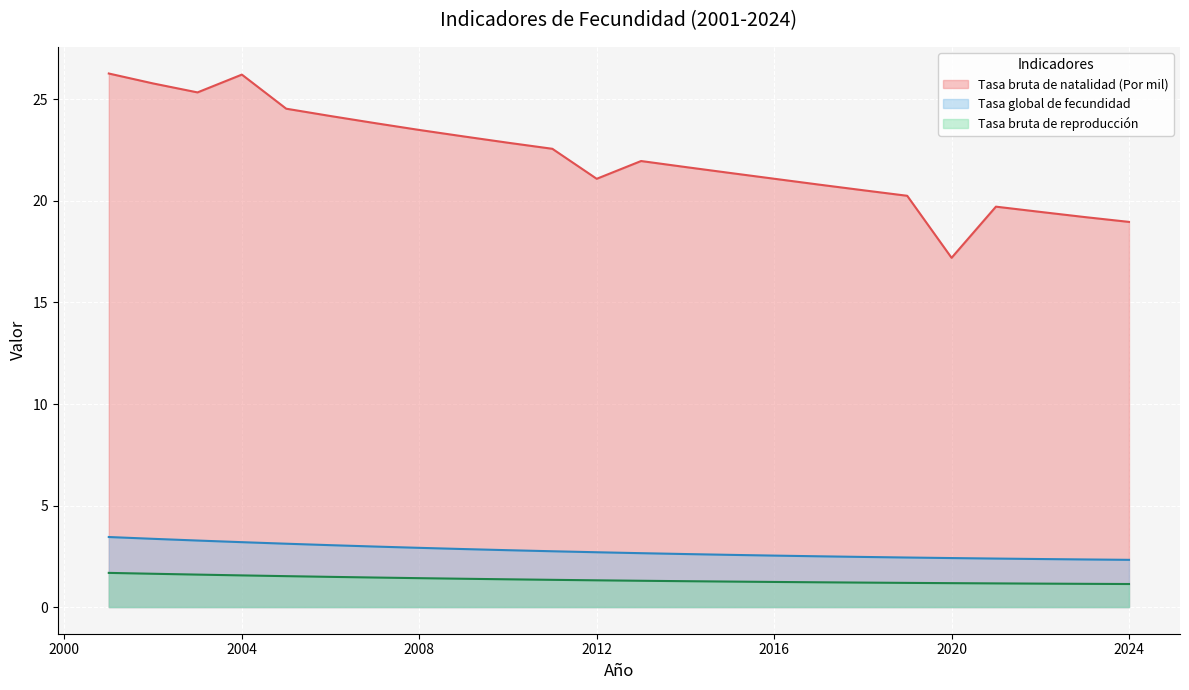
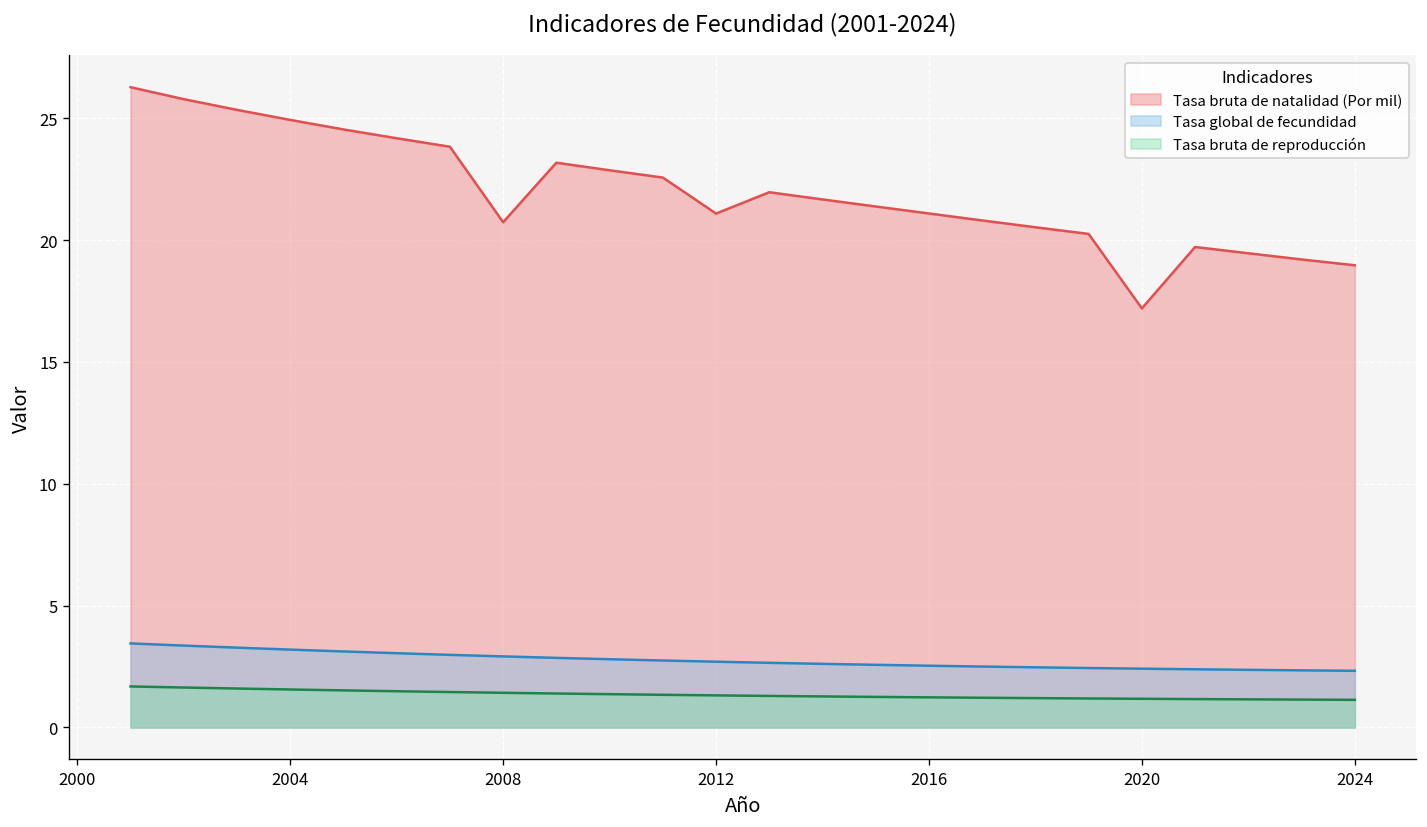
  {
    "Tasa bruta de natalidad (Por mil)": {
-     "2004": 26.2,
-     "2008": 23.5,
+     "2004": 24.9,
+     "2008": 20.7,
      "2012": 21.1,
      "2016": 21.1,
      "2020": 17.2,
      "2024": 19.0
    }
  }
